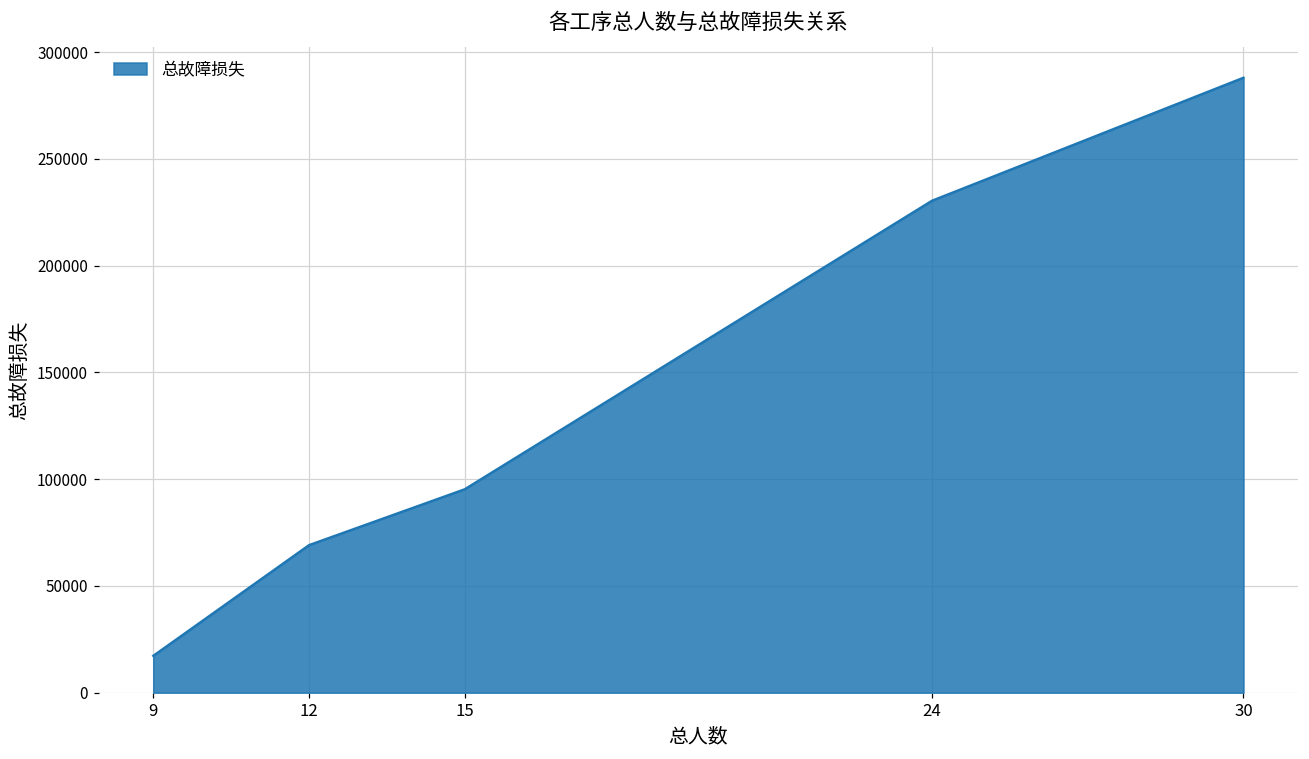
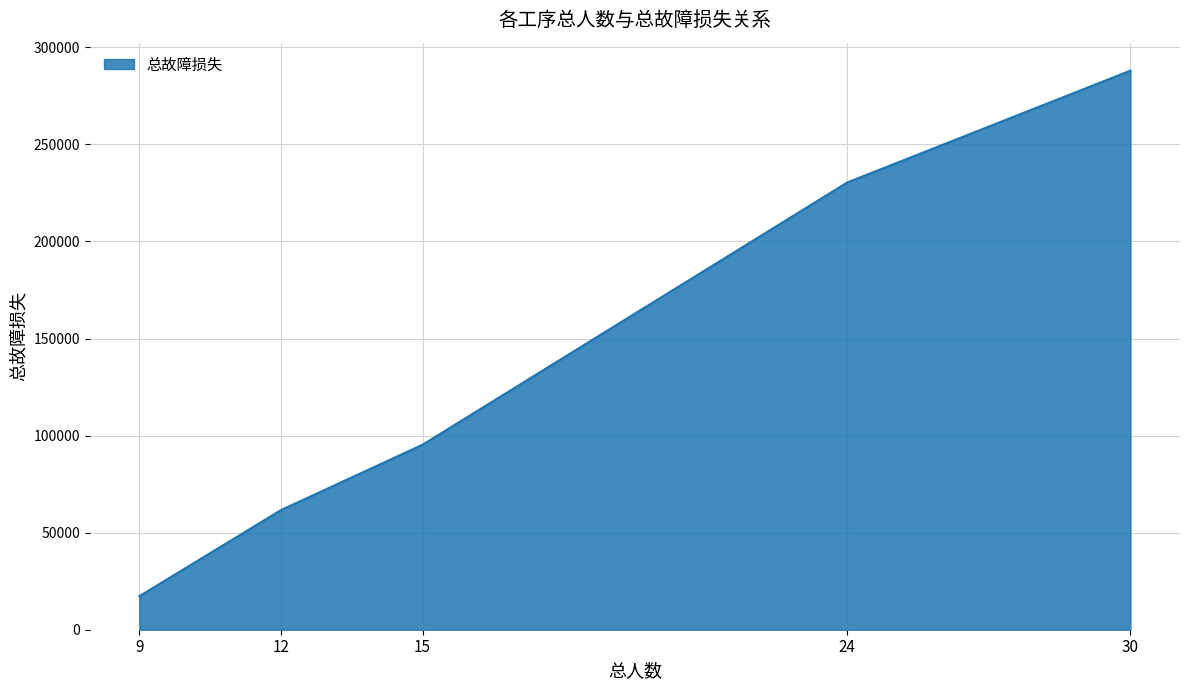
  {
    "9": 17000,
-   "12": 69000,
+   "12": 62000,
    "15": 95000,
    "24": 230000,
    "30": 288000
  }
